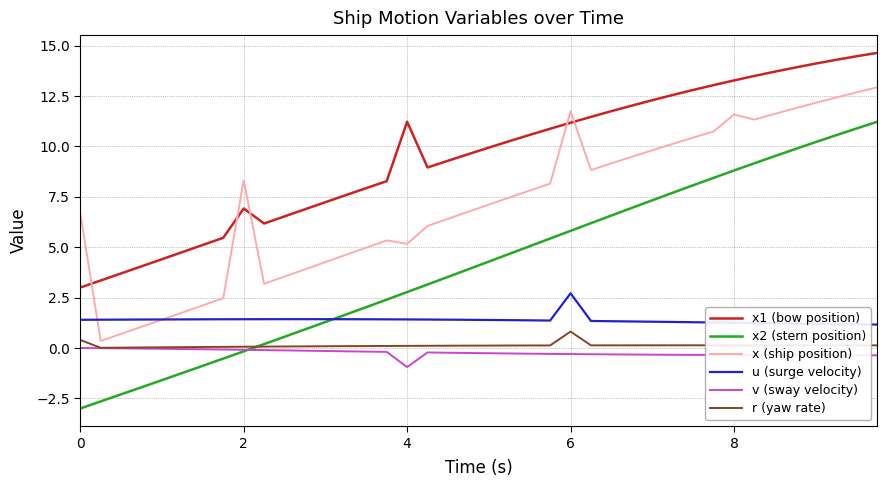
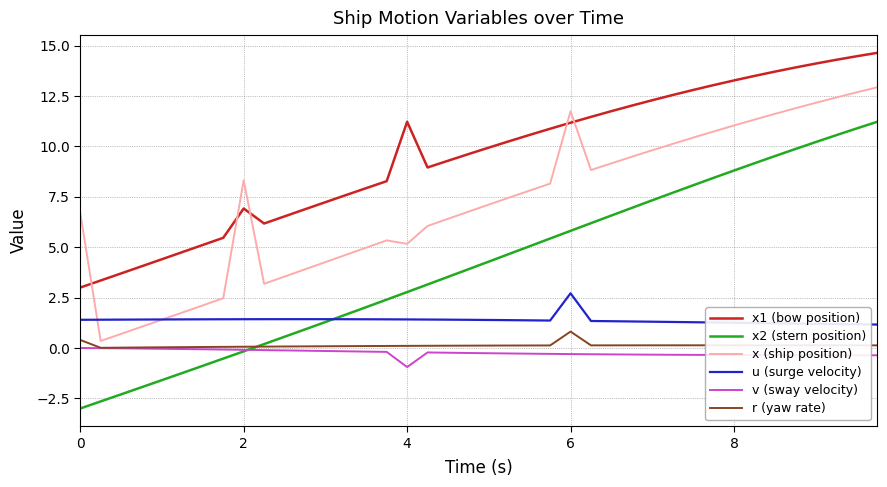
  {
    "x1 (bow position)": {
      "0": 3.0,
      "2": 6.9,
      "4": 11.2,
      "6": 11.2,
      "8": 13.3
    },
    "x2 (stern position)": {
      "0": -3.0,
      "4": 2.8,
      "6": 5.8,
      "8": 8.8
    },
    "x (ship position)": {
      "0": 6.7,
      "2": 8.3,
      "4": 5.2,
      "6": 11.7,
-     "8": 11.6
+     "8": 11.0
    },
    "u (surge velocity)": {
      "0": 1.4,
      "2": 1.4,
      "4": 1.4,
      "6": 2.7
    },
    "v (sway velocity)": {
      "0": 0.0,
      "4": -0.9,
      "6": -0.3
    },
    "r (yaw rate)": {
      "0": 0.4,
      "2": 0.1,
      "4": 0.1,
      "6": 0.8
    }
  }
